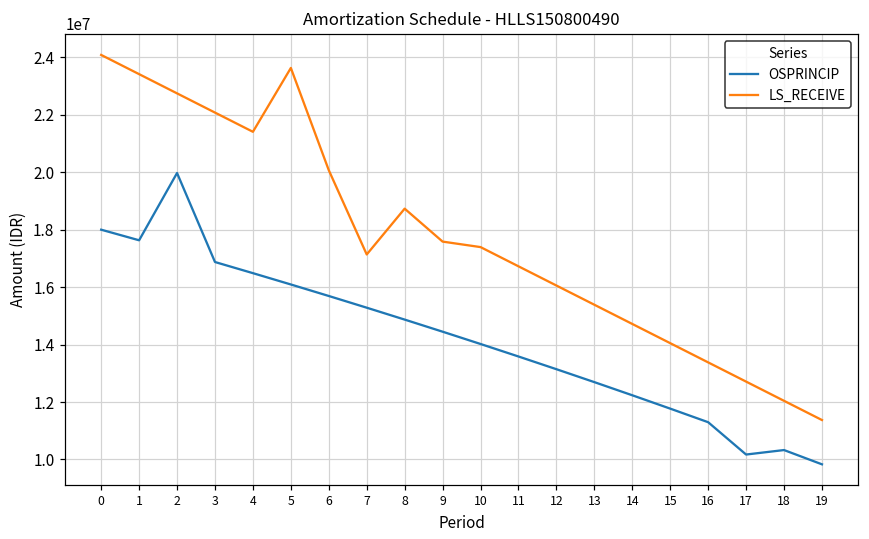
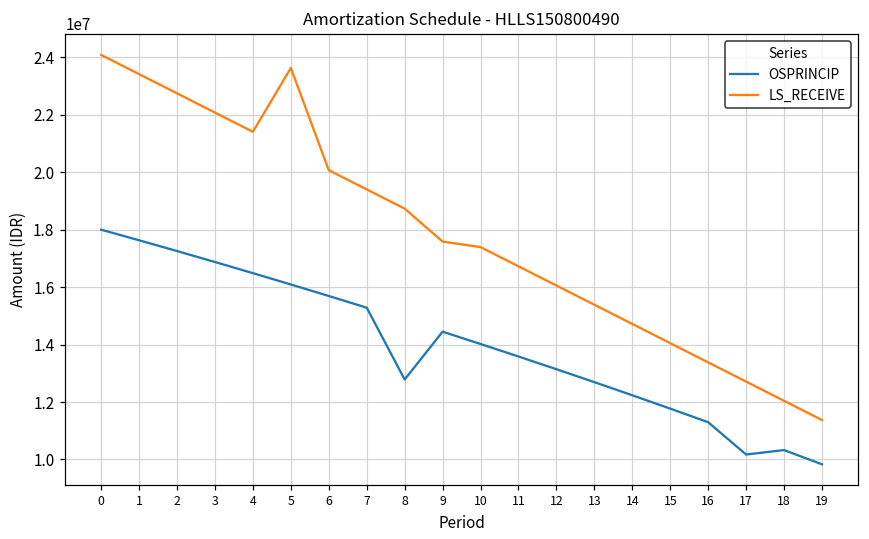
  {
    "OSPRINCIP": {
      "0": 18000000,
      "1": 17600000,
-     "2": 20000000,
+     "2": 17300000,
      "3": 16900000,
      "4": 16500000,
      "5": 16100000,
      "6": 15700000,
      "7": 15300000,
-     "8": 14900000,
+     "8": 12800000,
      "9": 14400000,
      "10": 14000000,
      "11": 13600000,
      "12": 13100000,
      "13": 12700000,
      "14": 12200000,
      "15": 11800000,
      "16": 11300000,
      "17": 10200000,
      "18": 10300000,
      "19": 9800000
    },
    "LS_RECEIVE": {
      "0": 24100000,
      "1": 23400000,
      "2": 22700000,
      "3": 22100000,
      "4": 21400000,
      "5": 23600000,
      "6": 20100000,
-     "7": 17100000,
+     "7": 19400000,
      "8": 18700000,
      "9": 17600000,
      "10": 17400000,
      "11": 16700000,
      "12": 16100000,
      "13": 15400000,
      "14": 14700000,
      "15": 14000000,
      "16": 13400000,
      "17": 12700000,
      "18": 12000000,
      "19": 11400000
    }
  }
